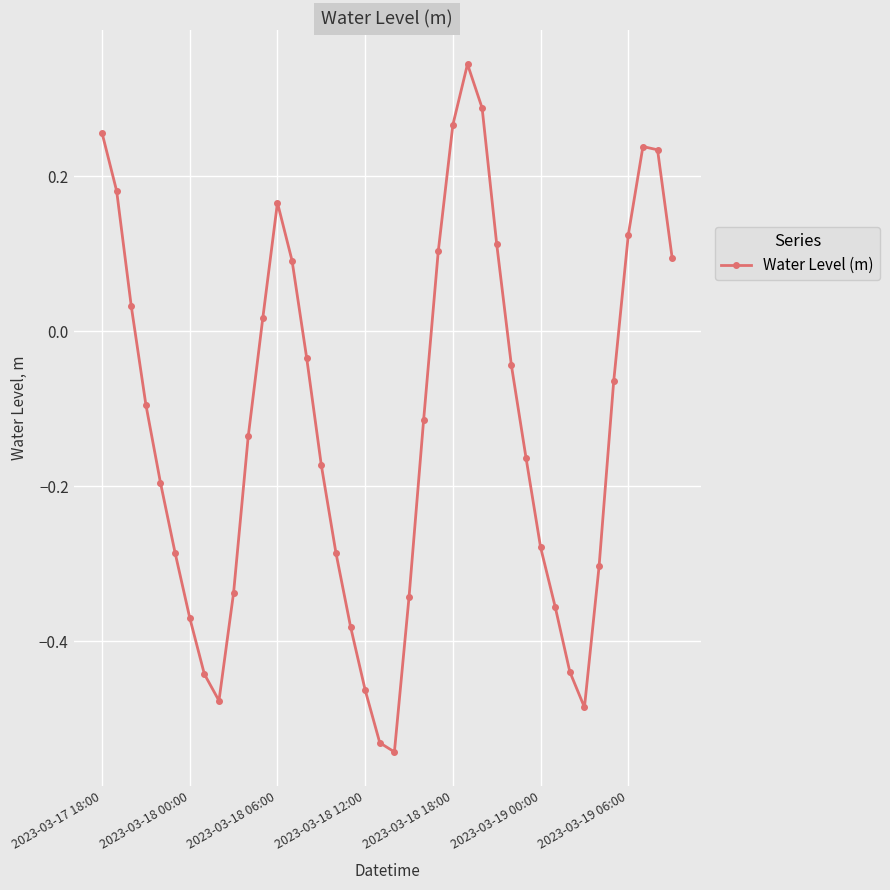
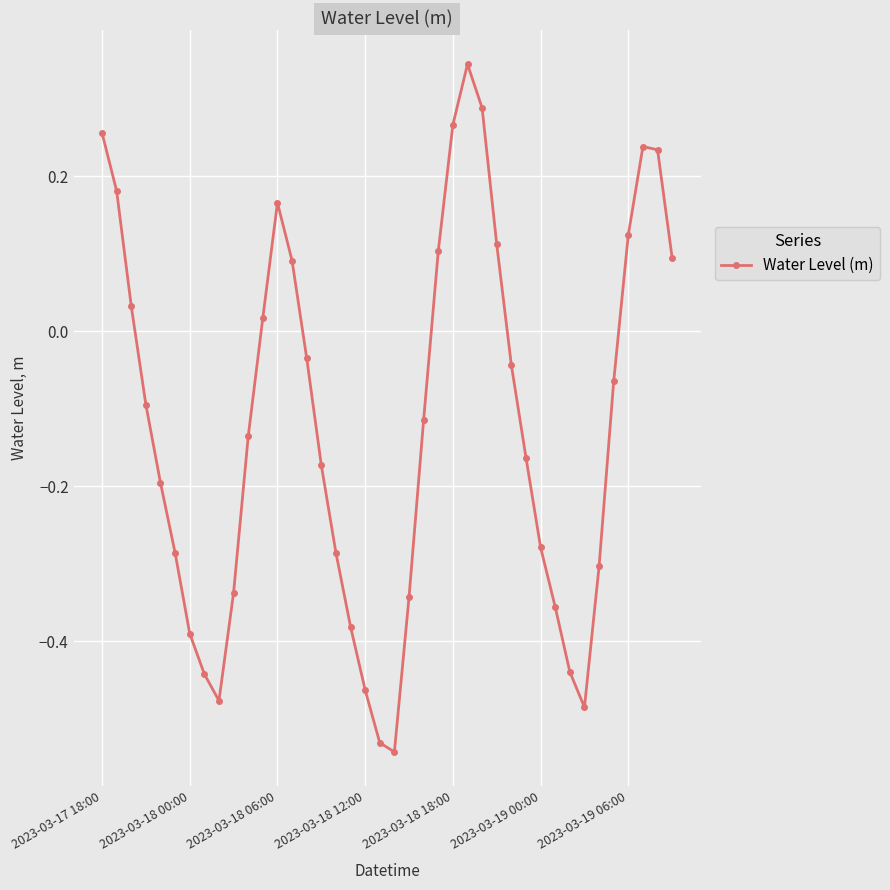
  {
    "2023-03-17 18:00": 0.26,
-   "2023-03-18 00:00": -0.37,
+   "2023-03-18 00:00": -0.39,
    "2023-03-18 06:00": 0.17,
    "2023-03-18 12:00": -0.46,
    "2023-03-18 18:00": 0.27,
    "2023-03-19 00:00": -0.28,
    "2023-03-19 06:00": 0.12
  }
